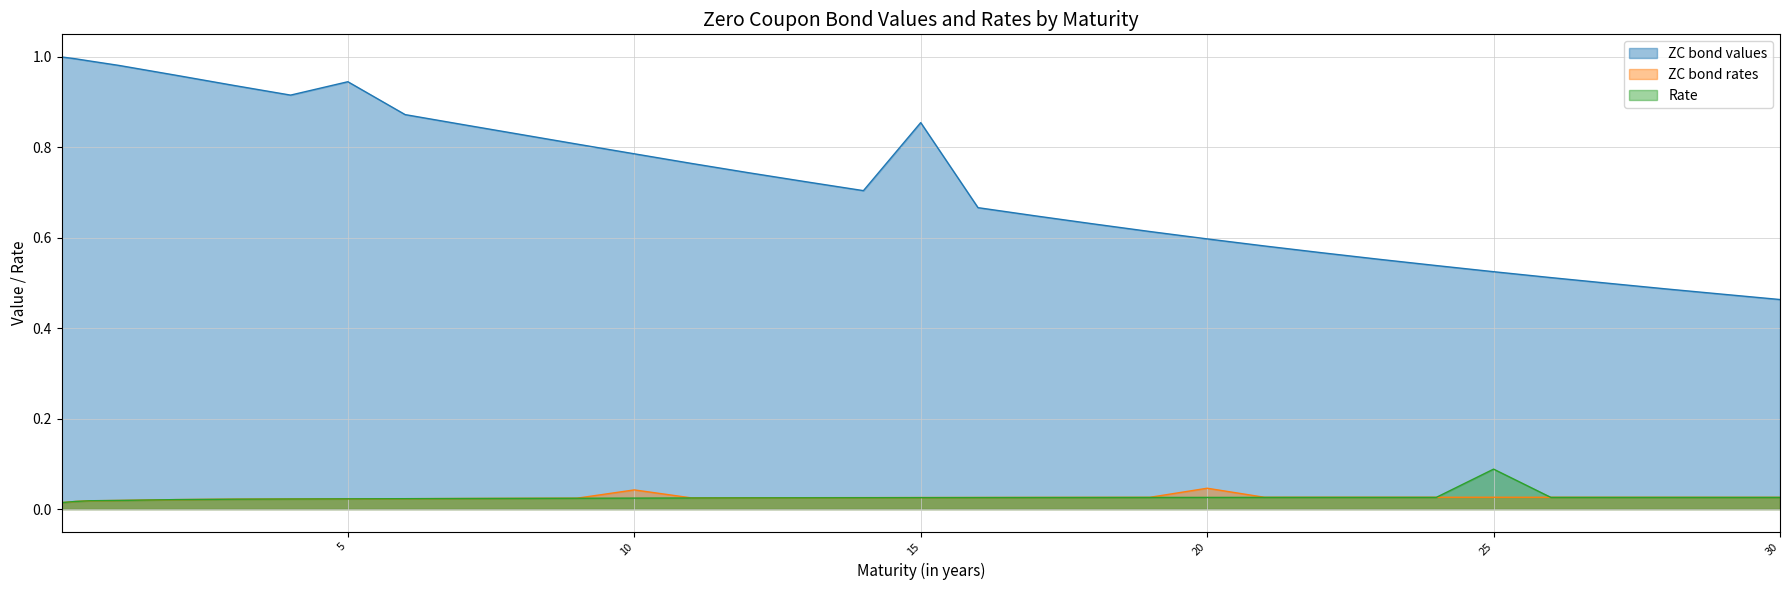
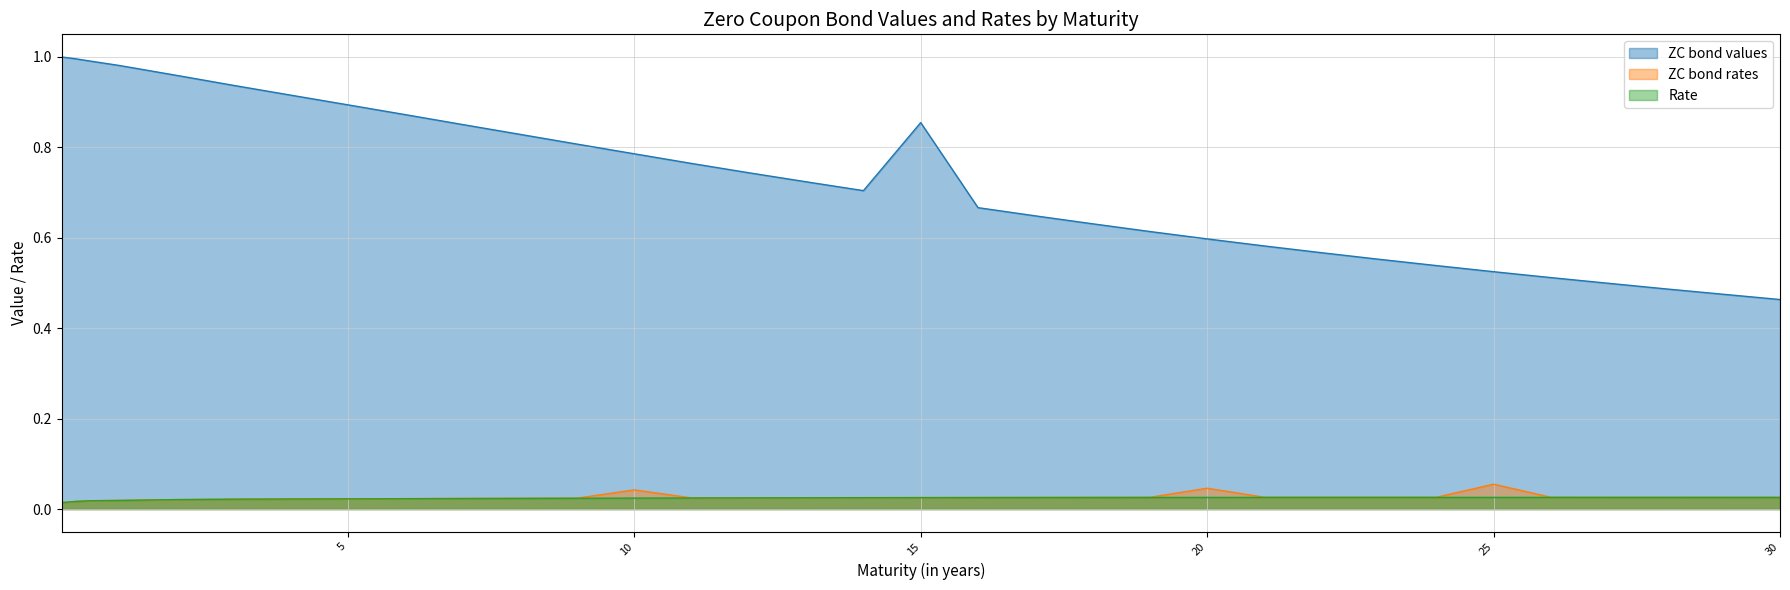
  {
    "ZC bond values": {
-     "5": 0.95,
+     "5": 0.89,
      "10": 0.79,
      "15": 0.85,
      "20": 0.60,
      "25": 0.52,
      "30": 0.46
    },
    "ZC bond rates": {
      "10": 0.04,
      "20": 0.05,
-     "25": 0.03
+     "25": 0.06
    },
    "Rate": {
      "10": 0.02,
      "20": 0.03,
-     "25": 0.09
+     "25": 0.03
    }
  }
